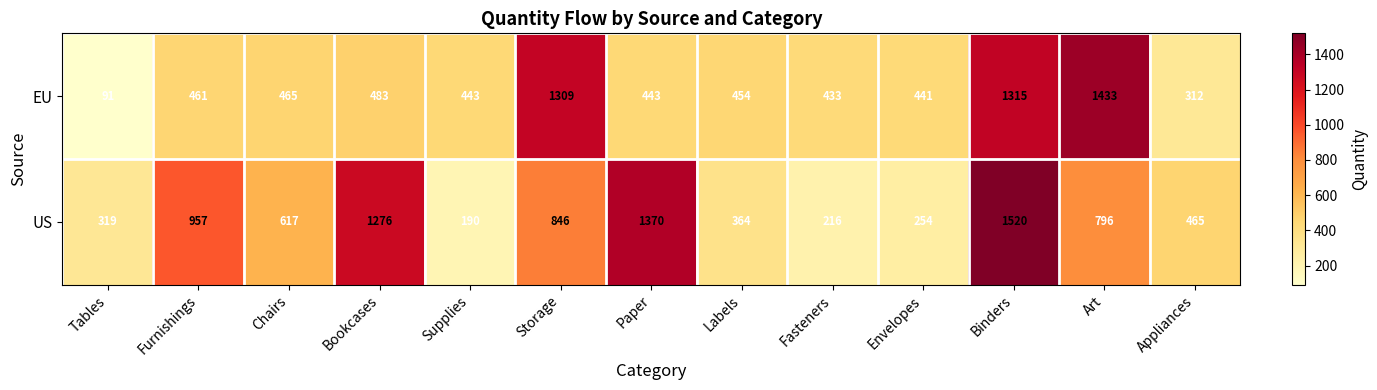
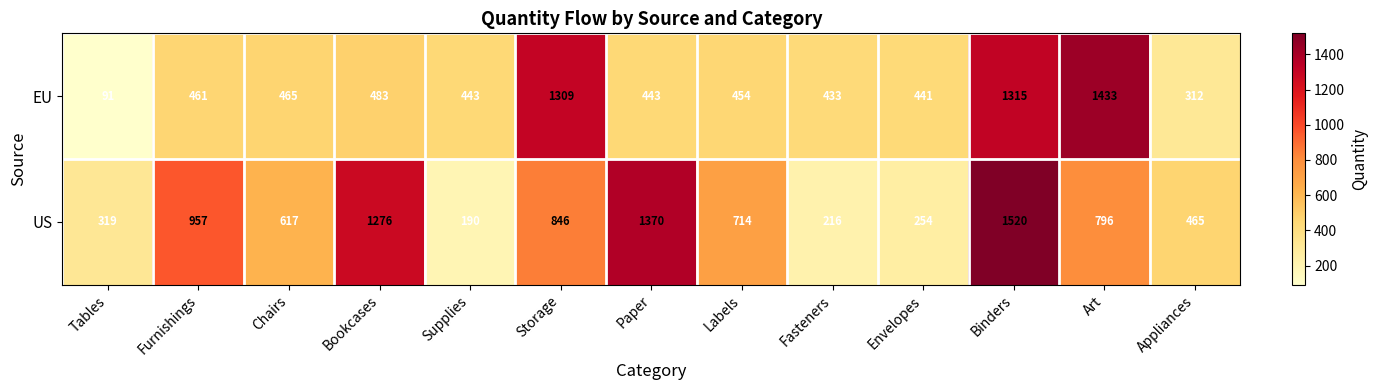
  {
    "EU": {
      "Tables": 91,
      "Furnishings": 461,
      "Chairs": 465,
      "Bookcases": 483,
      "Supplies": 443,
      "Storage": 1309,
      "Paper": 443,
      "Labels": 454,
      "Fasteners": 433,
      "Envelopes": 441,
      "Binders": 1315,
      "Art": 1433,
      "Appliances": 312
    },
    "US": {
      "Tables": 319,
      "Furnishings": 957,
      "Chairs": 617,
      "Bookcases": 1276,
      "Supplies": 190,
      "Storage": 846,
      "Paper": 1370,
-     "Labels": 364,
+     "Labels": 714,
      "Fasteners": 216,
      "Envelopes": 254,
      "Binders": 1520,
      "Art": 796,
      "Appliances": 465
    }
  }
